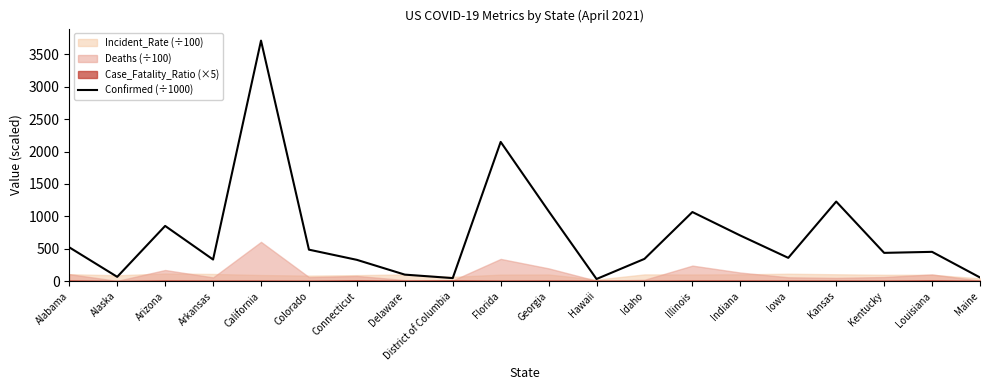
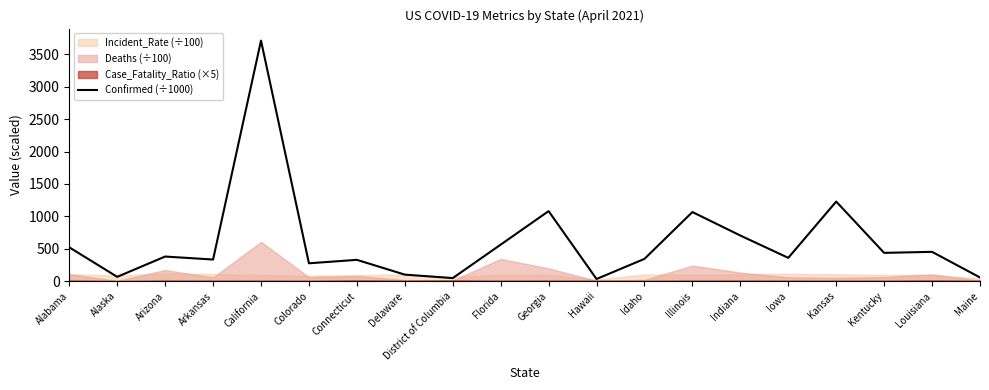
  {
    "Confirmed (÷1000)": {
      "Alabama": 500,
-     "Arizona": 900,
+     "Arizona": 400,
      "Arkansas": 300,
      "California": 3700,
-     "Colorado": 500,
+     "Colorado": 300,
      "Connecticut": 300,
-     "Florida": 2100,
+     "Florida": 600,
      "Georgia": 1100,
      "Idaho": 300,
      "Illinois": 1100,
      "Indiana": 700,
      "Iowa": 400,
      "Kansas": 1200,
      "Kentucky": 400,
      "Louisiana": 500
    }
  }
